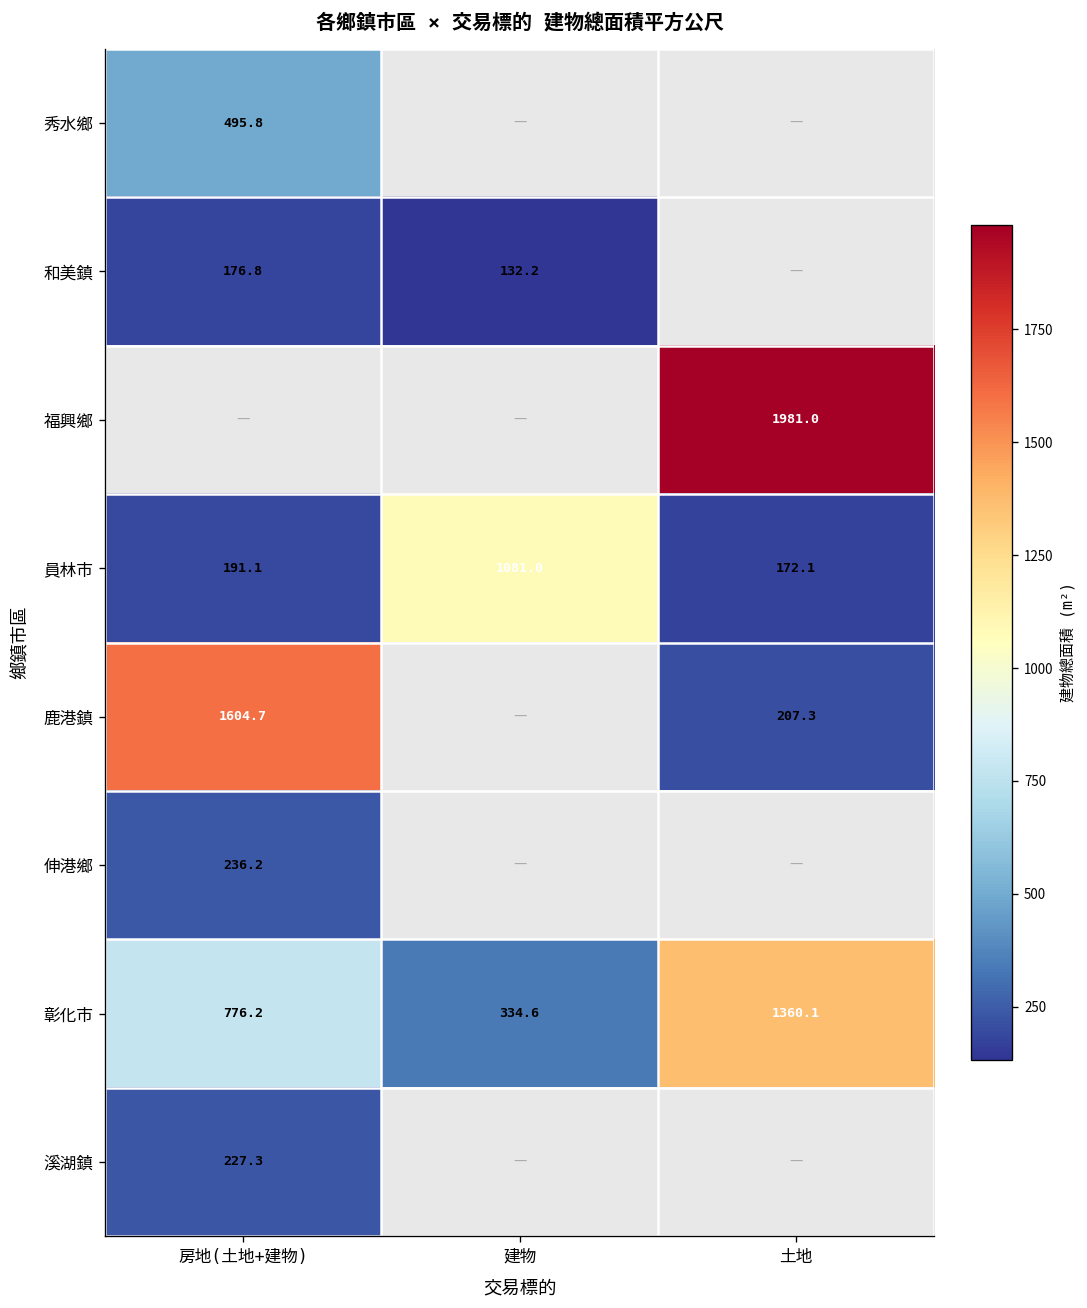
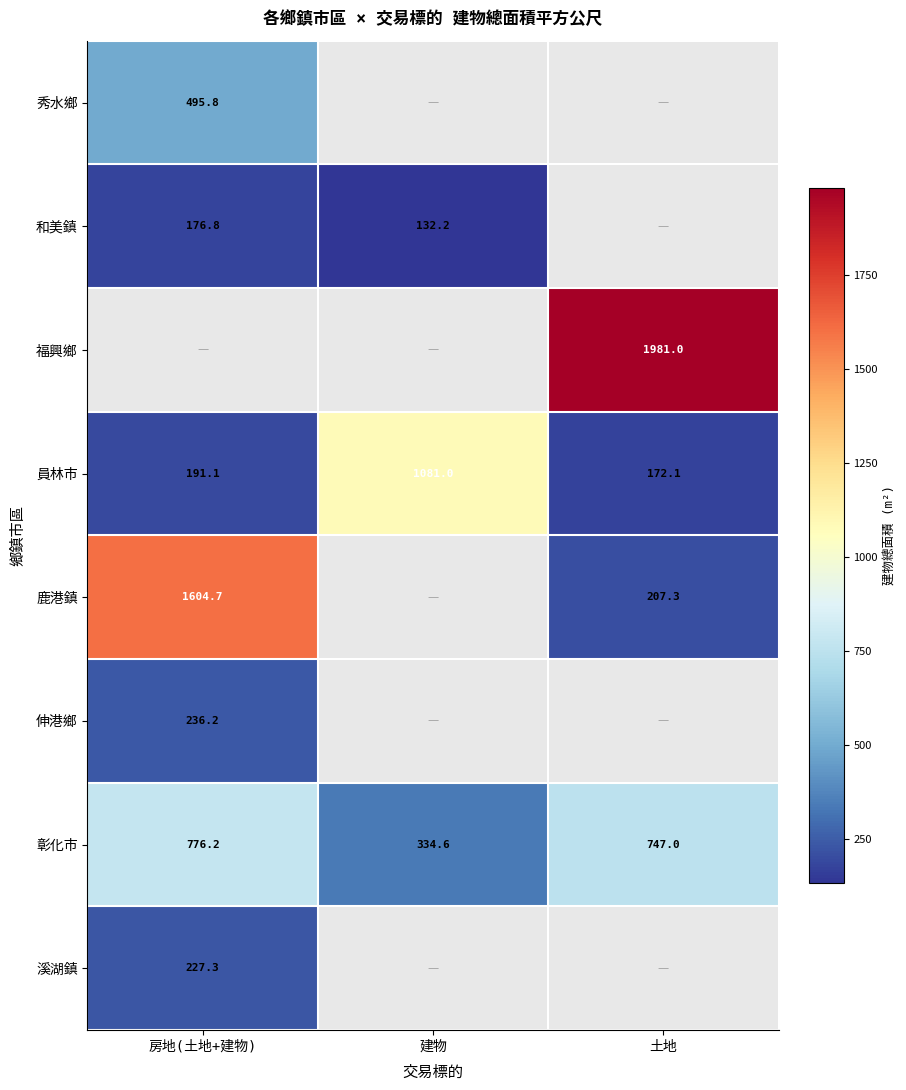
  {
    "秀水鄉": {
      "房地(土地+建物)": 495.8
    },
    "和美鎮": {
      "房地(土地+建物)": 176.8,
      "建物": 132.2
    },
    "福興鄉": {
      "土地": 1981.0
    },
    "員林市": {
      "房地(土地+建物)": 191.1,
      "建物": 1081.0,
      "土地": 172.1
    },
    "鹿港鎮": {
      "房地(土地+建物)": 1604.7,
      "土地": 207.3
    },
    "伸港鄉": {
      "房地(土地+建物)": 236.2
    },
    "彰化市": {
      "房地(土地+建物)": 776.2,
      "建物": 334.6,
-     "土地": 1360.1
+     "土地": 747.0
    },
    "溪湖鎮": {
      "房地(土地+建物)": 227.3
    }
  }
